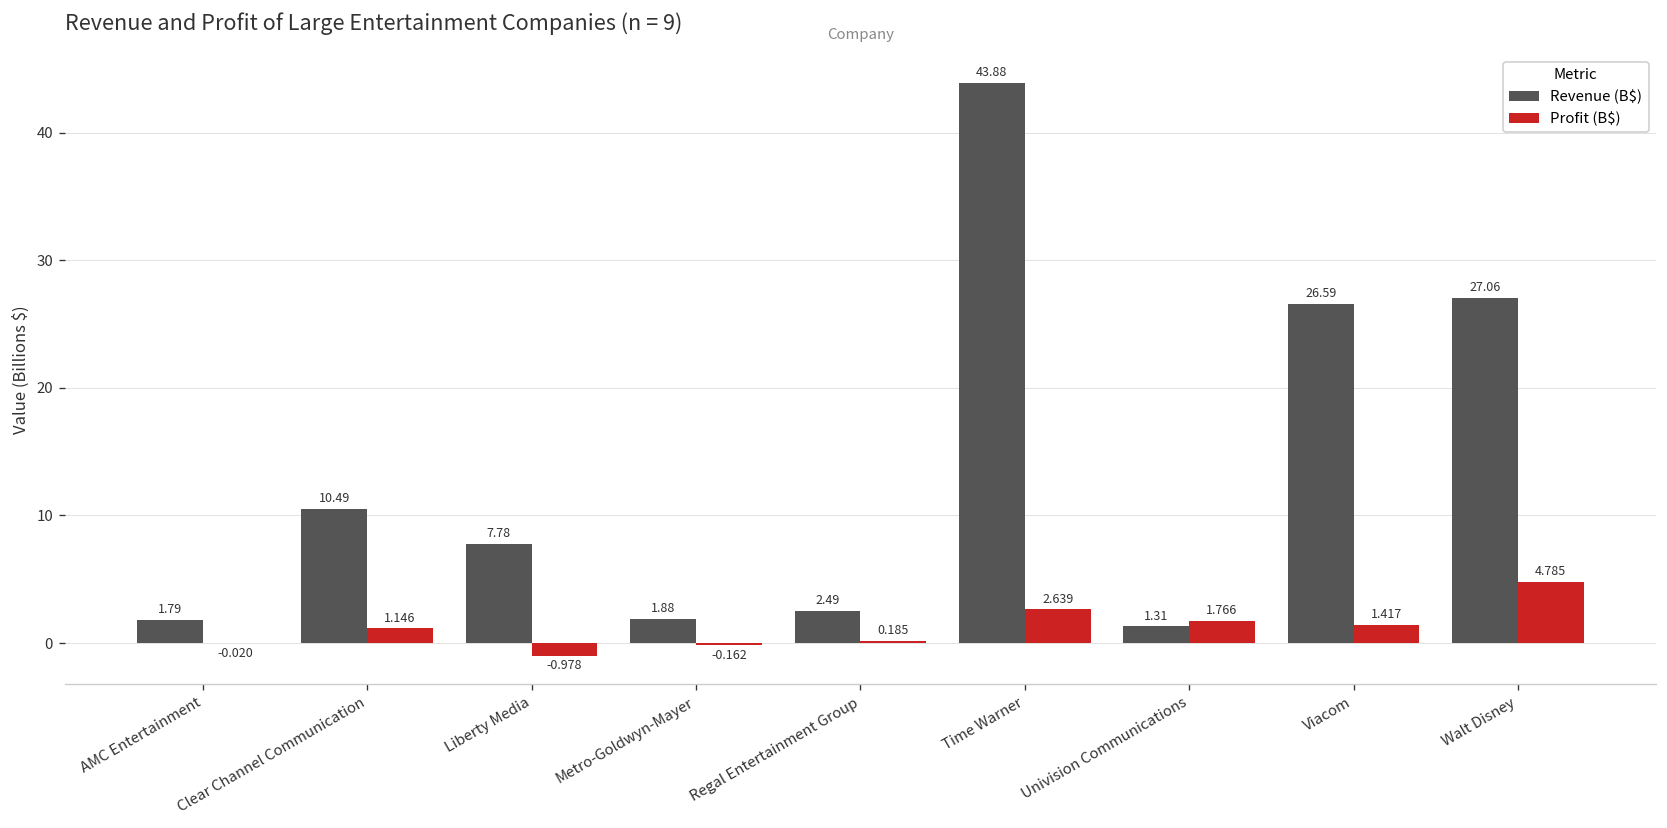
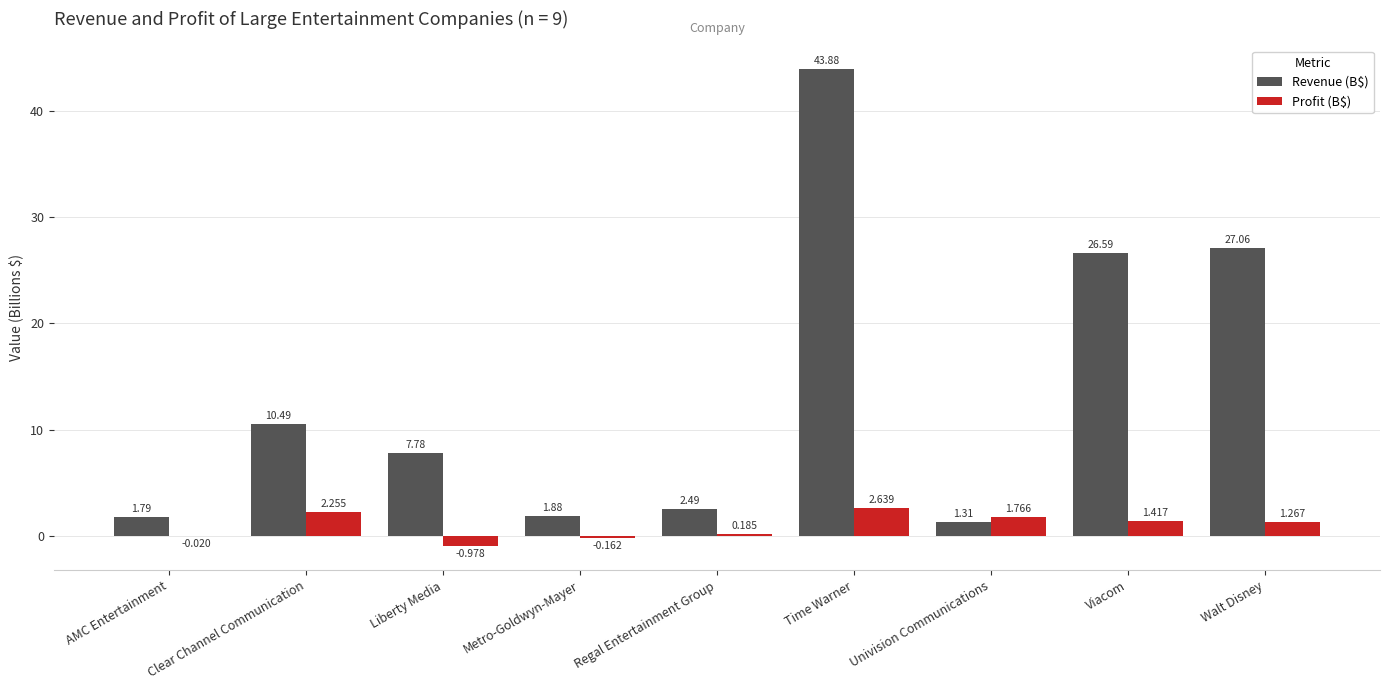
  {
    "Revenue (B$)": {
      "AMC Entertainment": 1.79,
      "Clear Channel Communication": 10.49,
      "Liberty Media": 7.78,
      "Metro-Goldwyn-Mayer": 1.88,
      "Regal Entertainment Group": 2.49,
      "Time Warner": 43.88,
      "Univision Communications": 1.31,
      "Viacom": 26.59,
      "Walt Disney": 27.06
    },
    "Profit (B$)": {
      "AMC Entertainment": -0.020,
-     "Clear Channel Communication": 1.146,
+     "Clear Channel Communication": 2.255,
      "Liberty Media": -0.978,
      "Metro-Goldwyn-Mayer": -0.162,
      "Regal Entertainment Group": 0.185,
      "Time Warner": 2.639,
      "Univision Communications": 1.766,
      "Viacom": 1.417,
-     "Walt Disney": 4.785
+     "Walt Disney": 1.267
    }
  }
